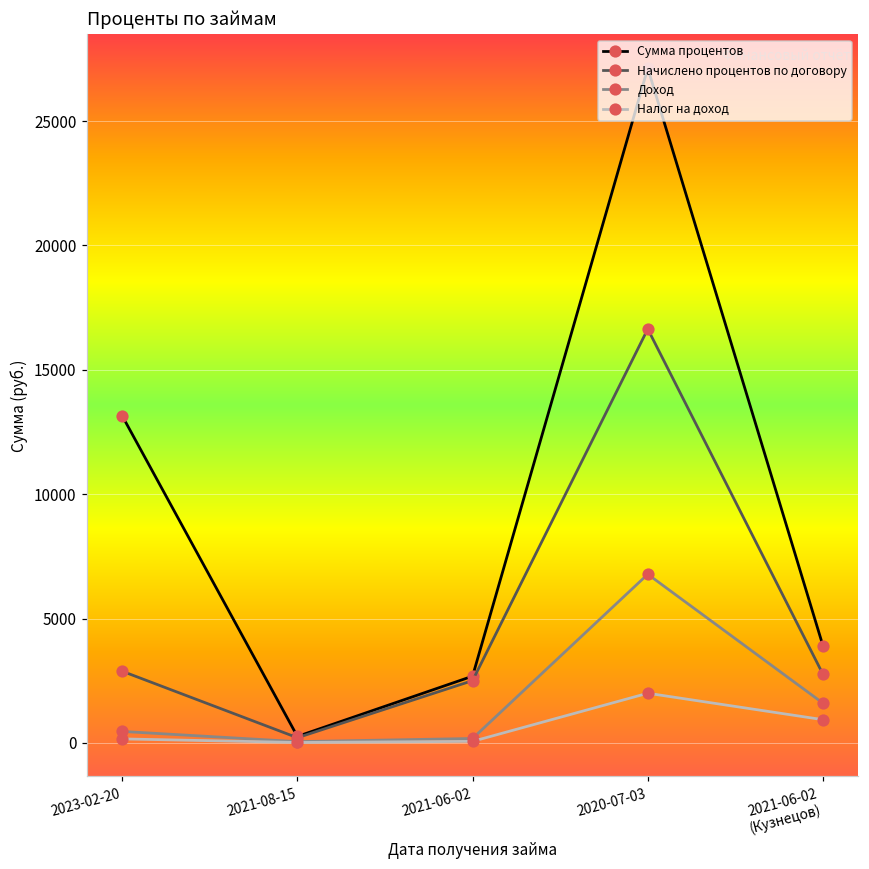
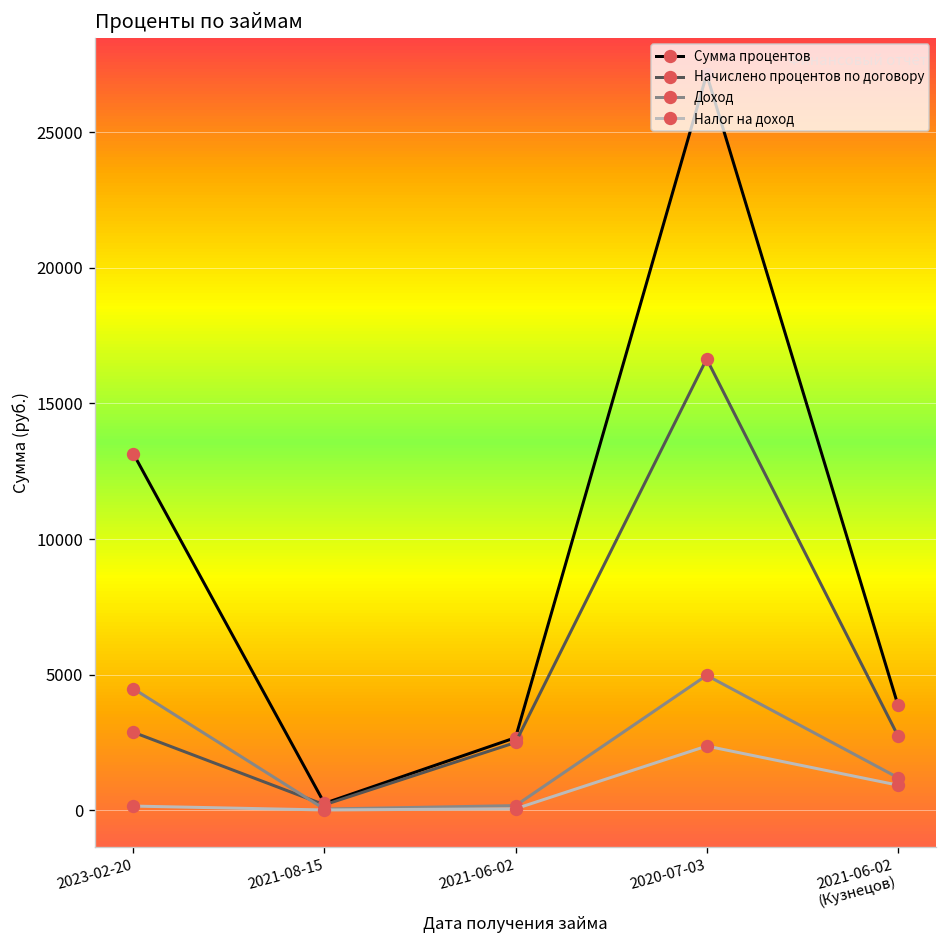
  {
    "Сумма процентов": {
      "2023-02-20": 13200,
      "2021-06-02": 2700,
      "2021-06-02 (Кузнецов)": 3900
    },
    "Начислено процентов по договору": {
      "2023-02-20": 2900,
      "2021-06-02": 2500,
      "2020-07-03": 16600,
      "2021-06-02 (Кузнецов)": 2800
    },
    "Доход": {
-     "2023-02-20": 500,
+     "2023-02-20": 4500,
      "2021-06-02": 200,
-     "2020-07-03": 6800,
-     "2021-06-02 (Кузнецов)": 1600
+     "2020-07-03": 5000,
+     "2021-06-02 (Кузнецов)": 1200
    },
    "Налог на доход": {
      "2023-02-20": 200,
      "2021-06-02": 100,
-     "2020-07-03": 2000,
+     "2020-07-03": 2400,
      "2021-06-02 (Кузнецов)": 900
    }
  }
